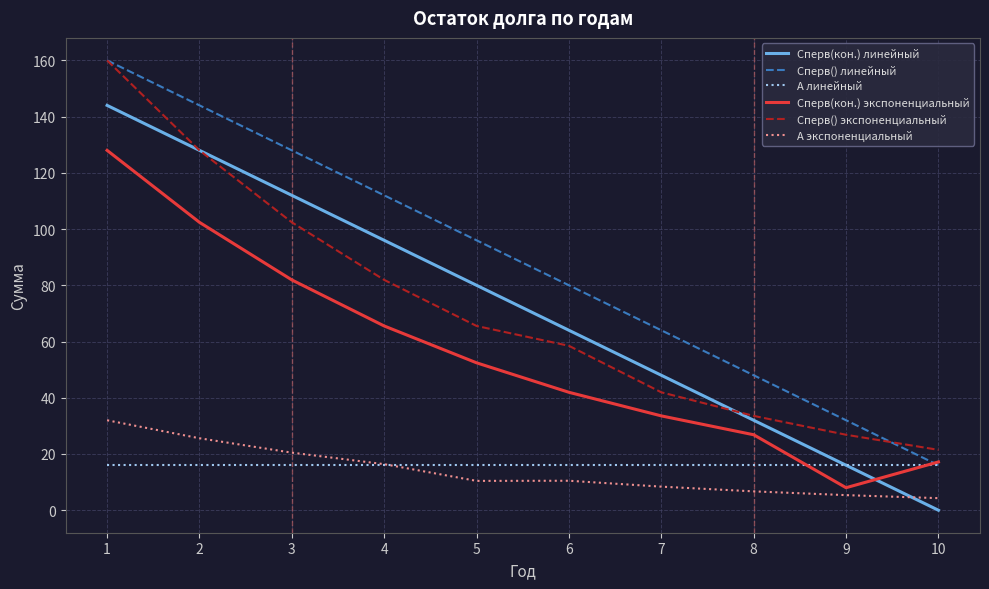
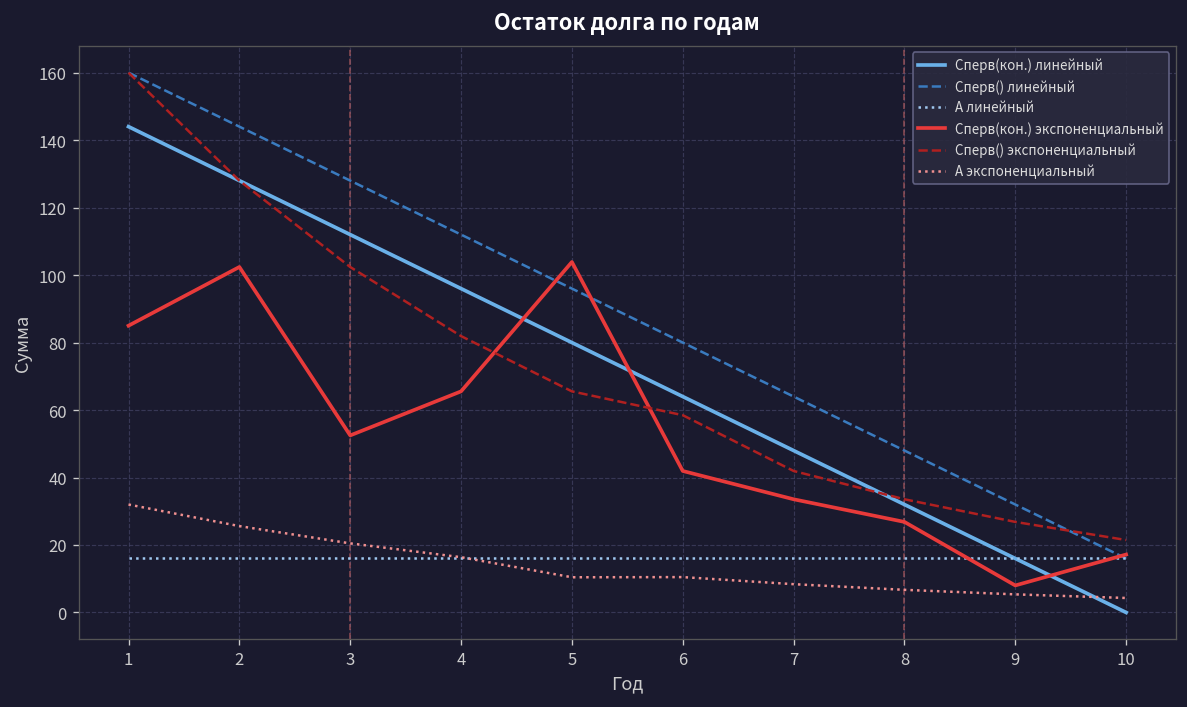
  {
    "Сперв() линейный": {
      "2": 144,
      "3": 128,
      "4": 112,
      "5": 96,
      "6": 80,
      "7": 64,
      "8": 48,
      "9": 32
    },
    "Сперв(кон.) экспоненциальный": {
-     "1": 128,
+     "1": 85,
      "2": 102,
-     "3": 82,
+     "3": 52,
      "4": 66,
-     "5": 52,
+     "5": 104,
      "6": 42,
      "7": 34,
      "8": 27,
      "9": 8,
      "10": 17
    },
    "Сперв() экспоненциальный": {
      "3": 102,
      "4": 82,
      "5": 66,
      "6": 58,
      "7": 42,
      "8": 34,
      "9": 27,
      "10": 21
    },
    "А экспоненциальный": {
      "1": 32,
      "2": 26,
      "3": 20,
      "5": 10,
      "6": 10,
      "7": 8,
      "8": 7,
      "9": 5,
      "10": 4
    }
  }
